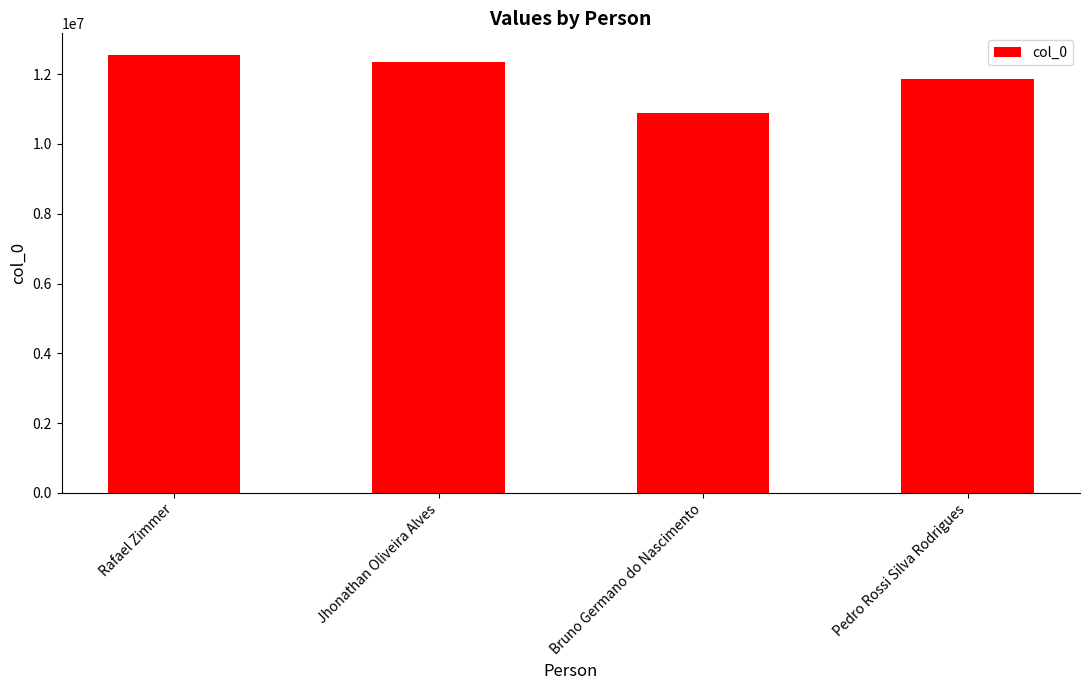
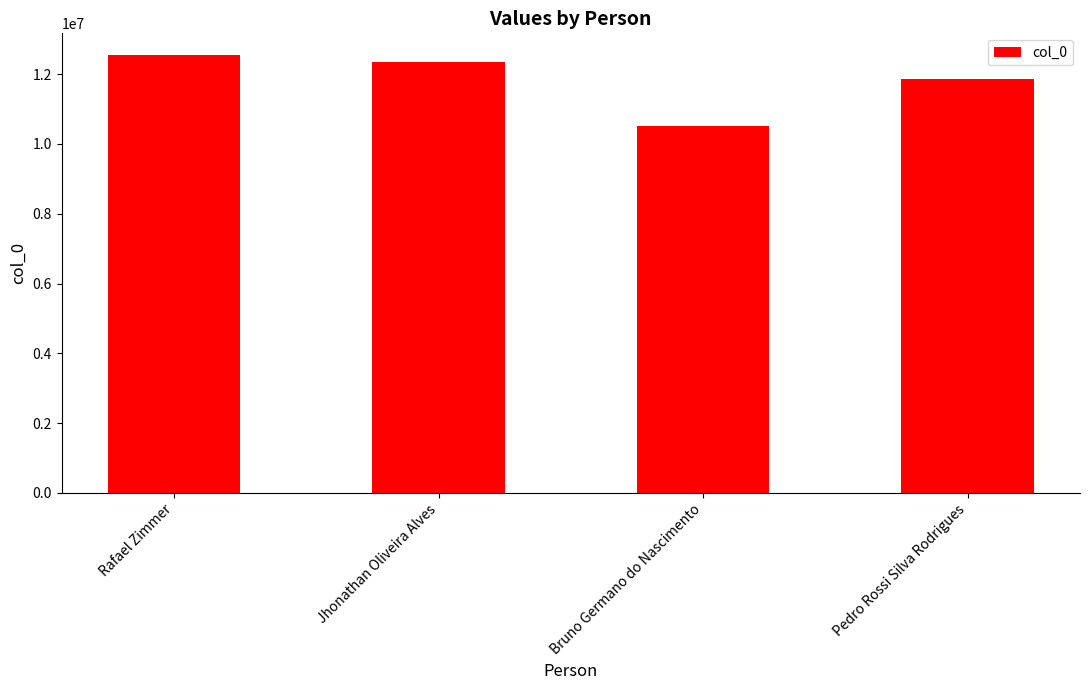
  {
    "Rafael Zimmer": 12500000,
    "Jhonathan Oliveira Alves": 12300000,
-   "Bruno Germano do Nascimento": 10900000,
+   "Bruno Germano do Nascimento": 10500000,
    "Pedro Rossi Silva Rodrigues": 11900000
  }
